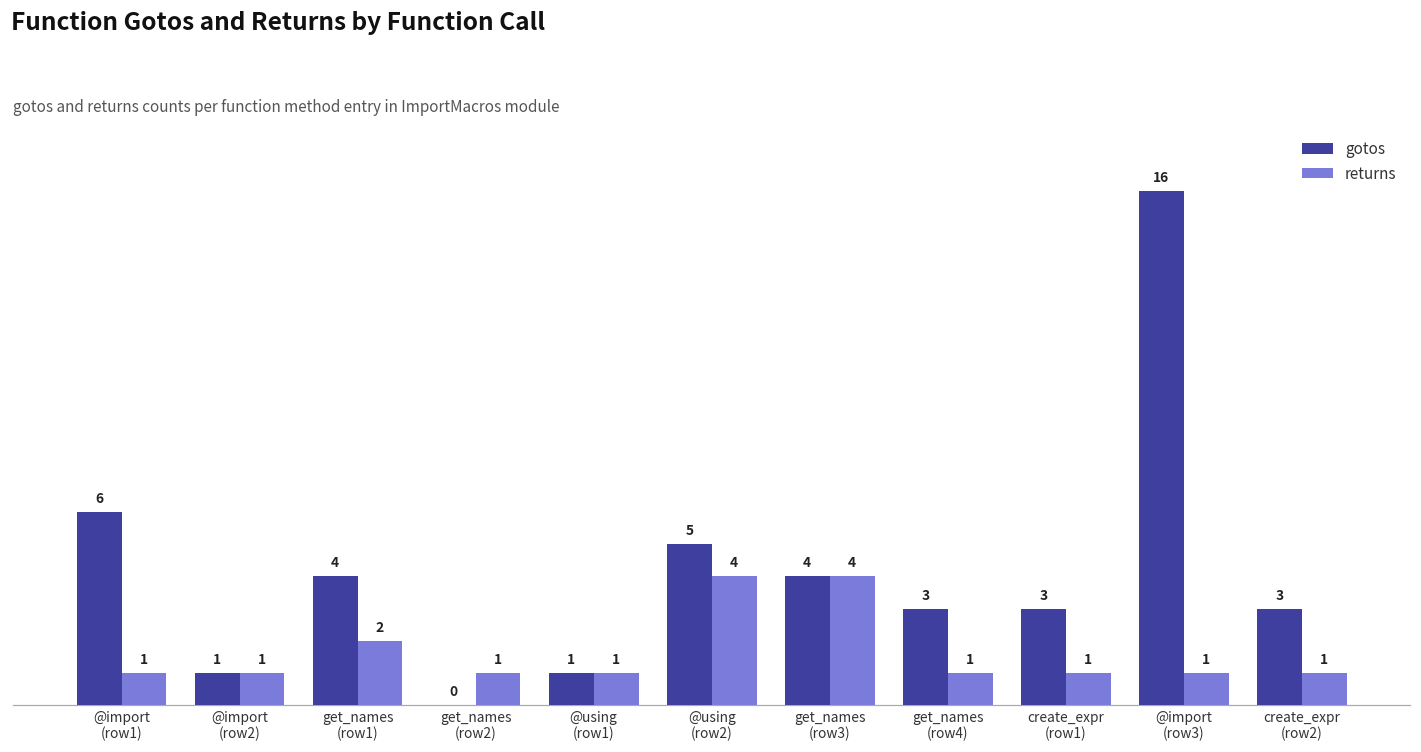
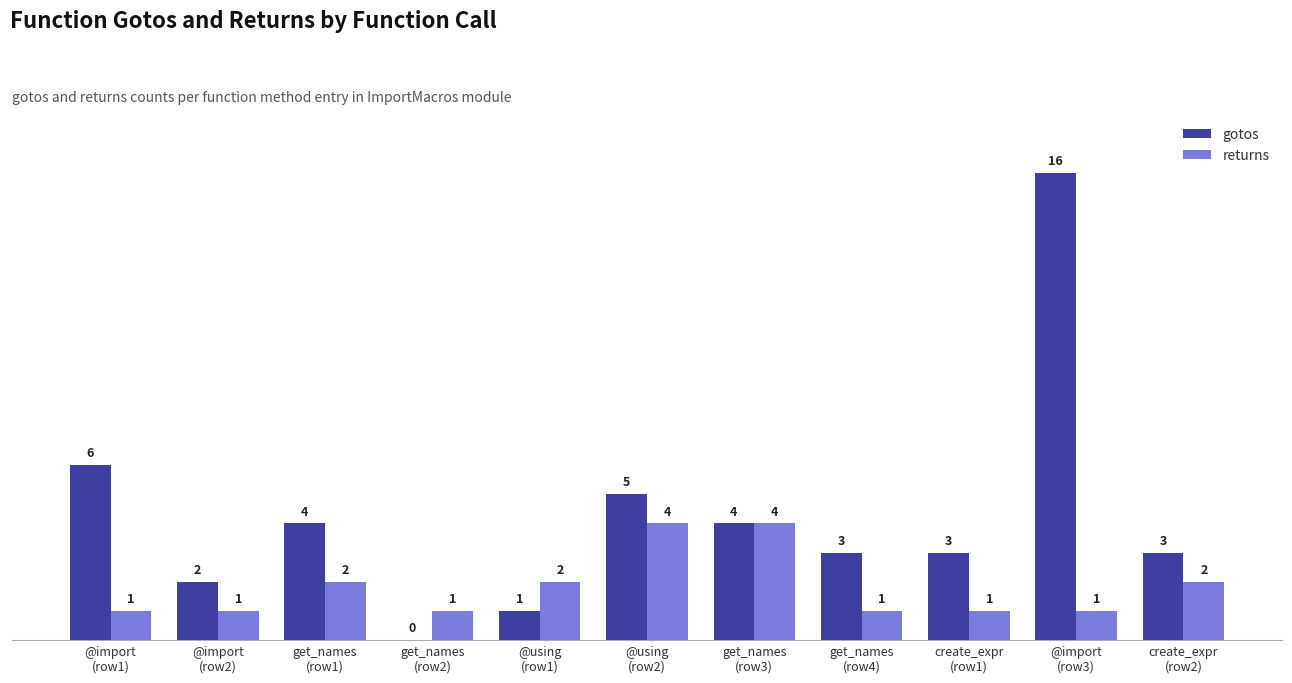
  {
    "gotos": {
      "@import (row1)": 6,
-     "@import (row2)": 1,
+     "@import (row2)": 2,
      "get_names (row1)": 4,
      "get_names (row2)": 0,
      "@using (row1)": 1,
      "@using (row2)": 5,
      "get_names (row3)": 4,
      "get_names (row4)": 3,
      "create_expr (row1)": 3,
      "@import (row3)": 16,
      "create_expr (row2)": 3
    },
    "returns": {
      "@import (row1)": 1,
      "@import (row2)": 1,
      "get_names (row1)": 2,
      "get_names (row2)": 1,
-     "@using (row1)": 1,
+     "@using (row1)": 2,
      "@using (row2)": 4,
      "get_names (row3)": 4,
      "get_names (row4)": 1,
      "create_expr (row1)": 1,
      "@import (row3)": 1,
-     "create_expr (row2)": 1
+     "create_expr (row2)": 2
    }
  }
